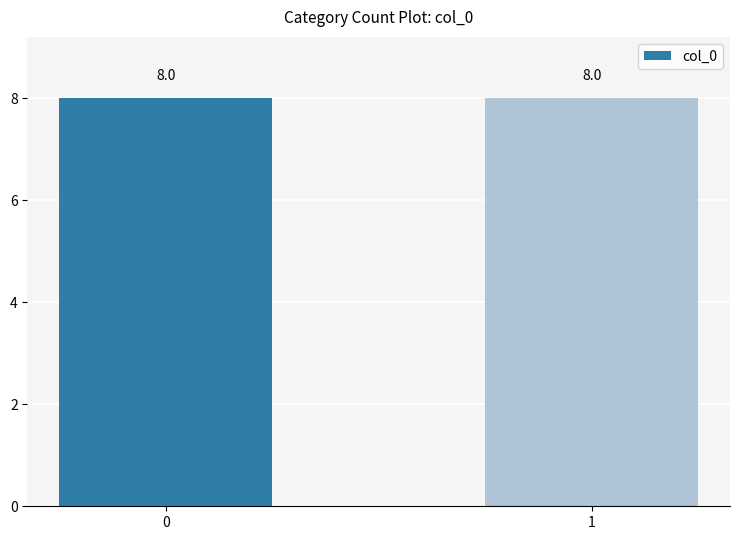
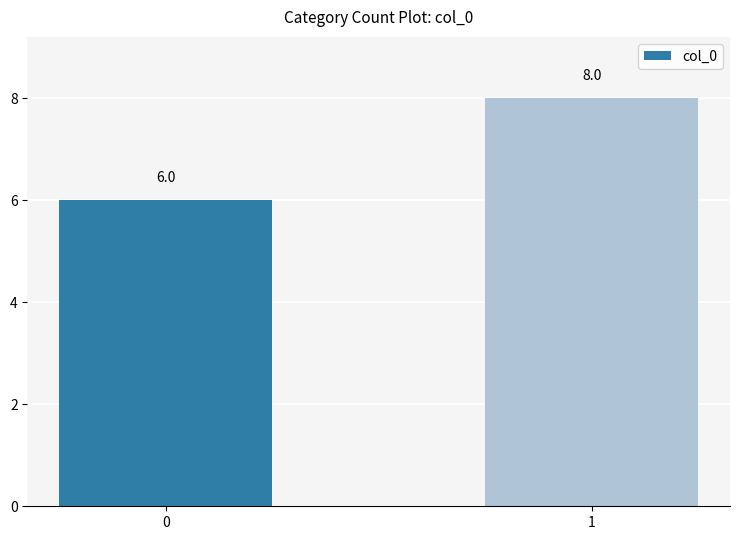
  {
-   "0": 8.0,
+   "0": 6.0,
    "1": 8.0
  }
